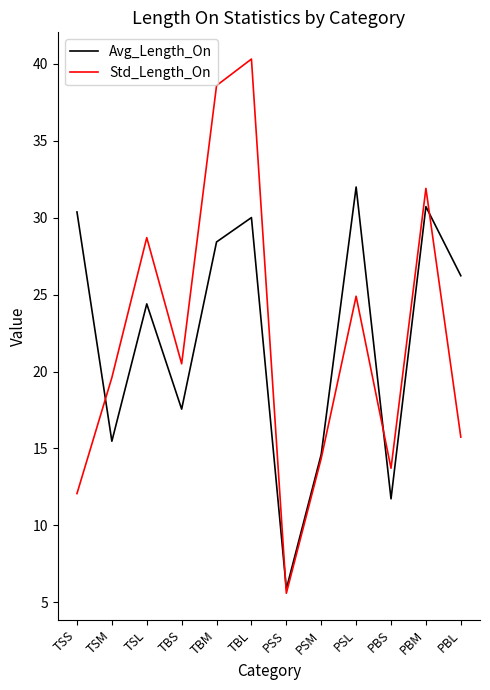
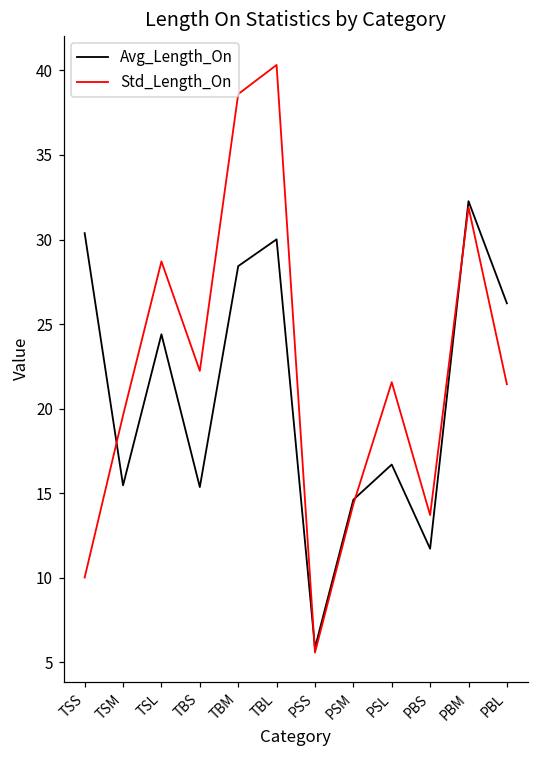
  {
    "Avg_Length_On": {
      "TSS": 30.4,
      "TSM": 15.5,
      "TSL": 24.4,
-     "TBS": 17.6,
+     "TBS": 15.4,
      "TBM": 28.4,
      "TBL": 30.0,
      "PSS": 5.9,
      "PSM": 14.6,
-     "PSL": 32.0,
+     "PSL": 16.7,
      "PBS": 11.7,
-     "PBM": 30.7,
+     "PBM": 32.3,
      "PBL": 26.2
    },
    "Std_Length_On": {
-     "TSS": 12.1,
+     "TSS": 10.0,
      "TSM": 19.6,
      "TSL": 28.7,
-     "TBS": 20.5,
+     "TBS": 22.2,
      "TBM": 38.6,
      "TBL": 40.3,
      "PSS": 5.6,
      "PSM": 14.4,
-     "PSL": 24.9,
+     "PSL": 21.6,
      "PBS": 13.7,
      "PBM": 31.9,
-     "PBL": 15.7
+     "PBL": 21.4
    }
  }
